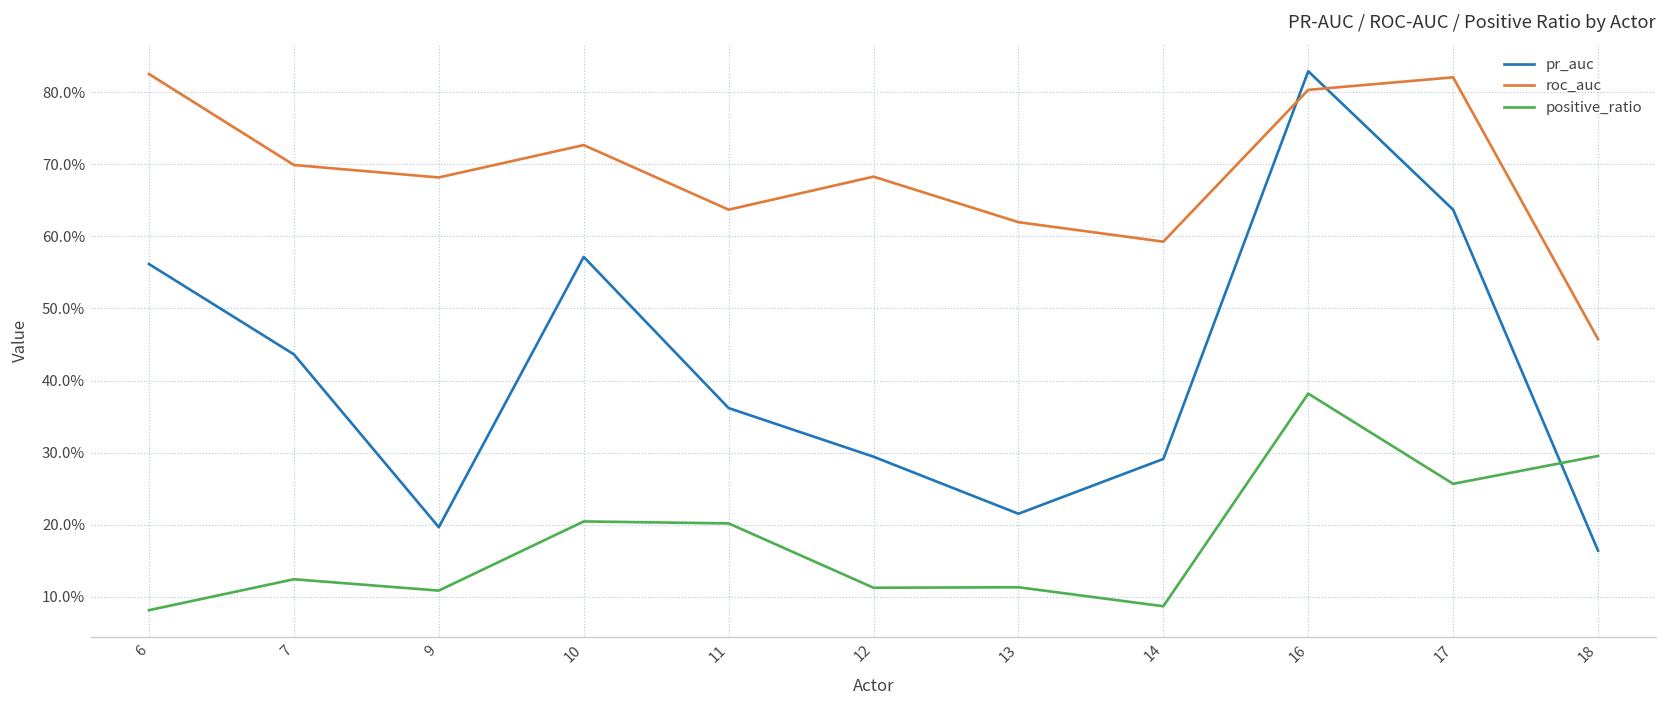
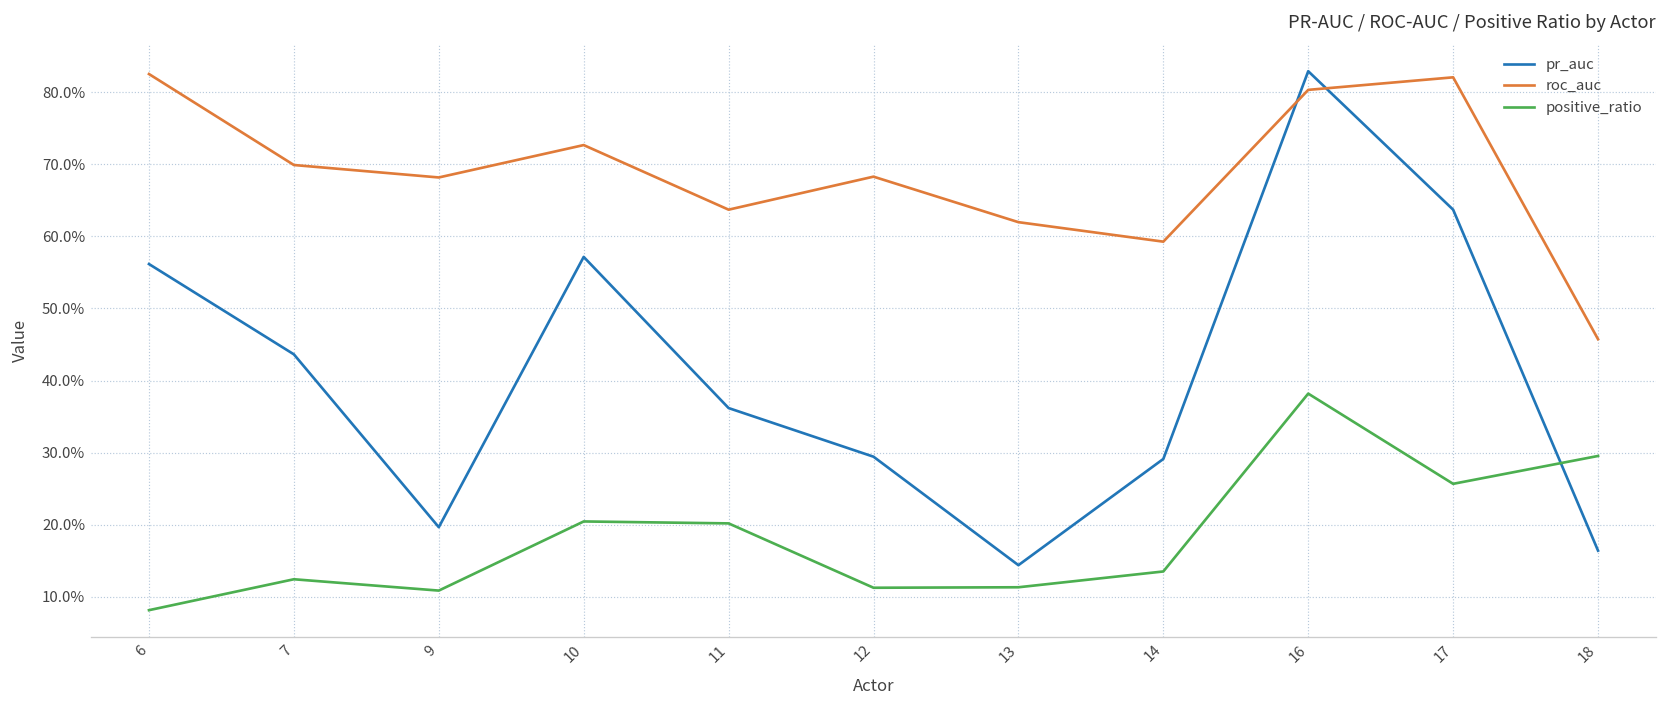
  {
    "pr_auc": {
      "6": "56%",
      "7": "44%",
      "9": "20%",
      "10": "57%",
      "11": "36%",
      "12": "29%",
-     "13": "22%",
+     "13": "14%",
      "14": "29%",
      "16": "83%",
      "17": "64%",
      "18": "16%"
    },
    "roc_auc": {
      "6": "83%",
      "7": "70%",
      "9": "68%",
      "10": "73%",
      "11": "64%",
      "12": "68%",
      "13": "62%",
      "14": "59%",
      "16": "80%",
      "17": "82%",
      "18": "46%"
    },
    "positive_ratio": {
      "6": "8%",
      "7": "12%",
      "9": "11%",
      "10": "20%",
      "11": "20%",
      "12": "11%",
      "13": "11%",
-     "14": "9%",
+     "14": "14%",
      "16": "38%",
      "17": "26%",
      "18": "30%"
    }
  }
